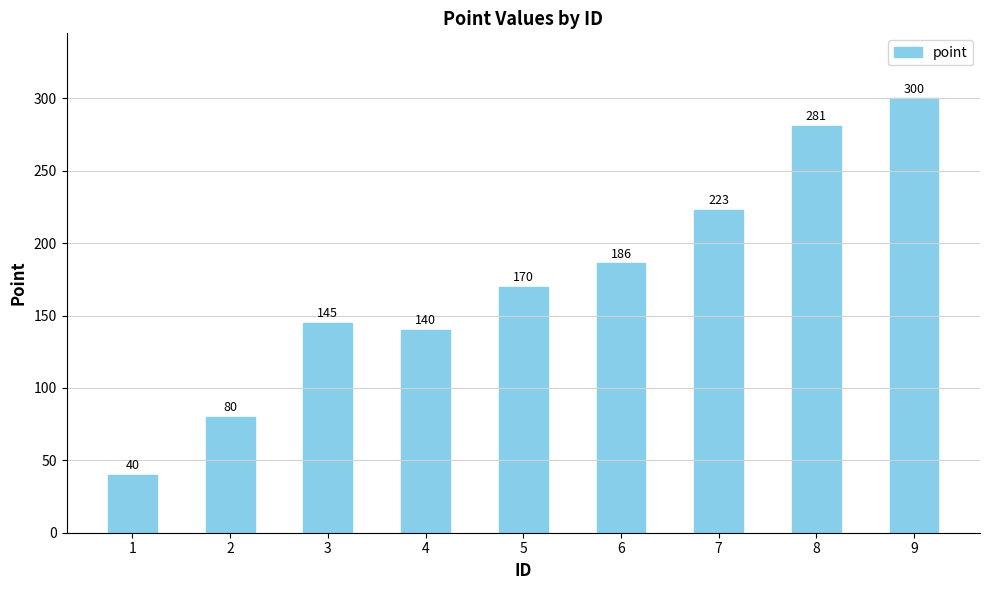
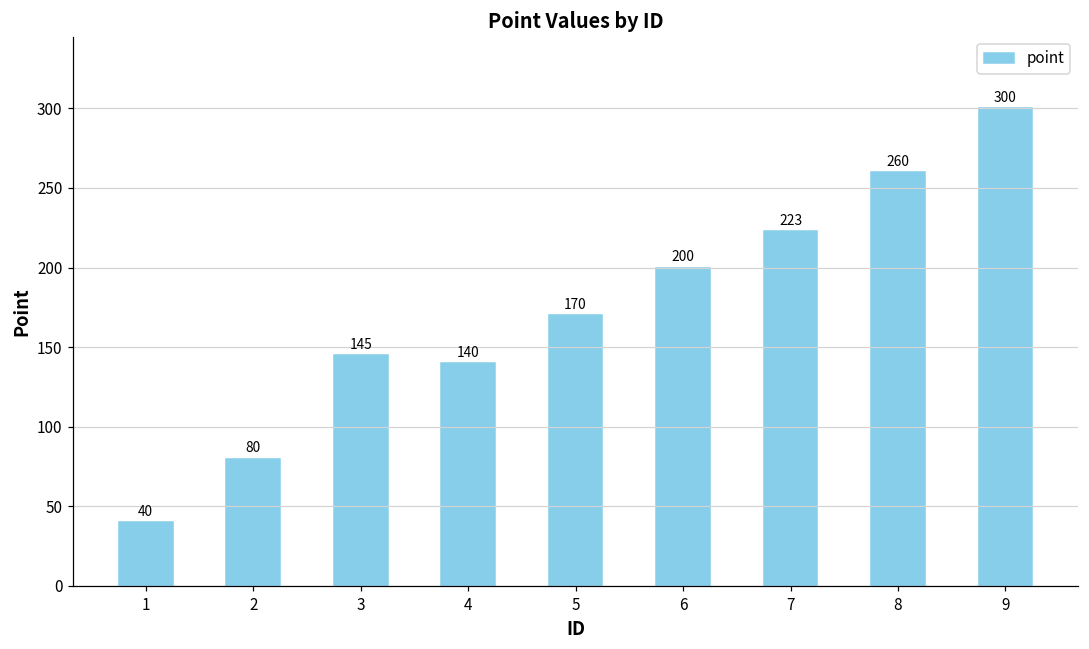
  {
    "1": 40,
    "2": 80,
    "3": 145,
    "4": 140,
    "5": 170,
-   "6": 186,
+   "6": 200,
    "7": 223,
-   "8": 281,
+   "8": 260,
    "9": 300
  }
